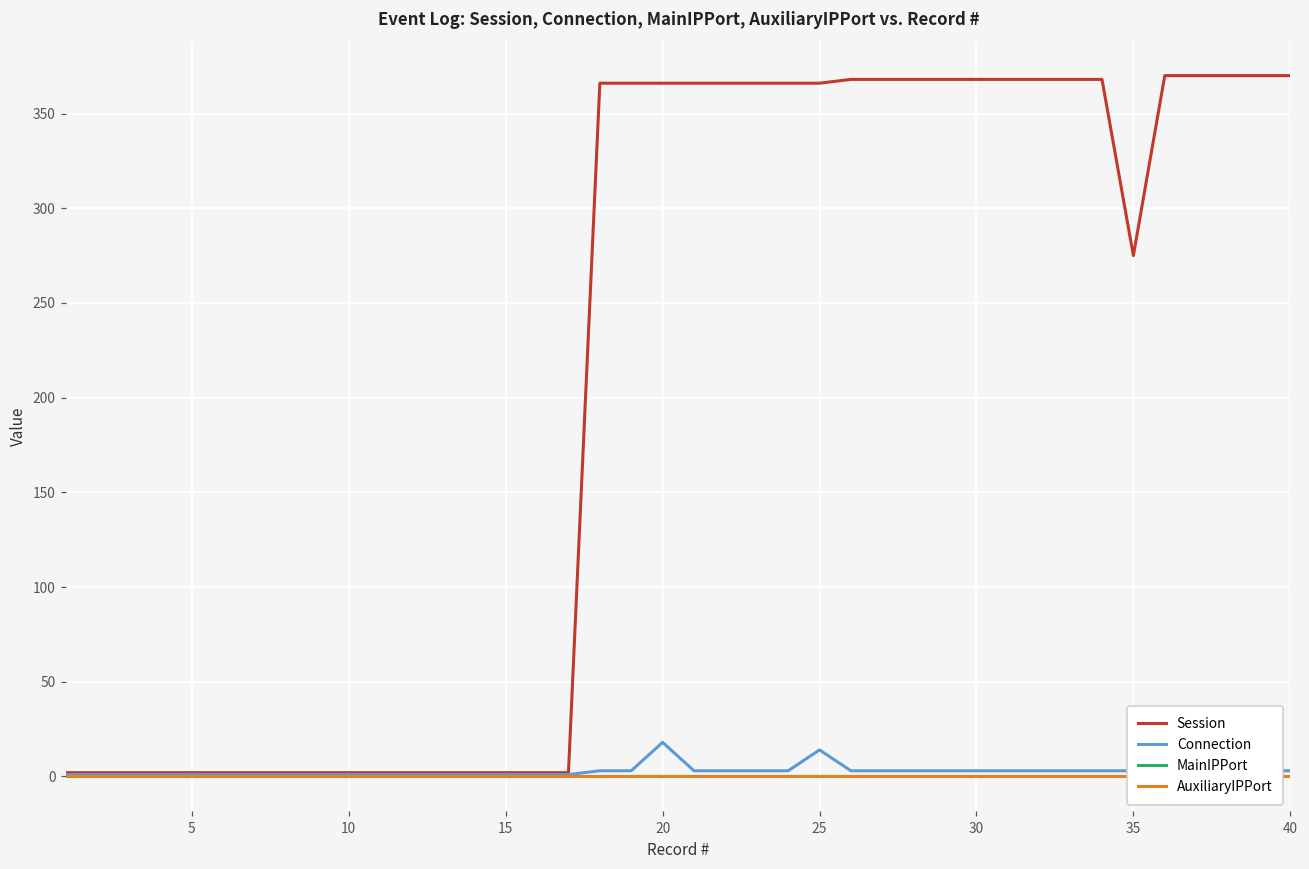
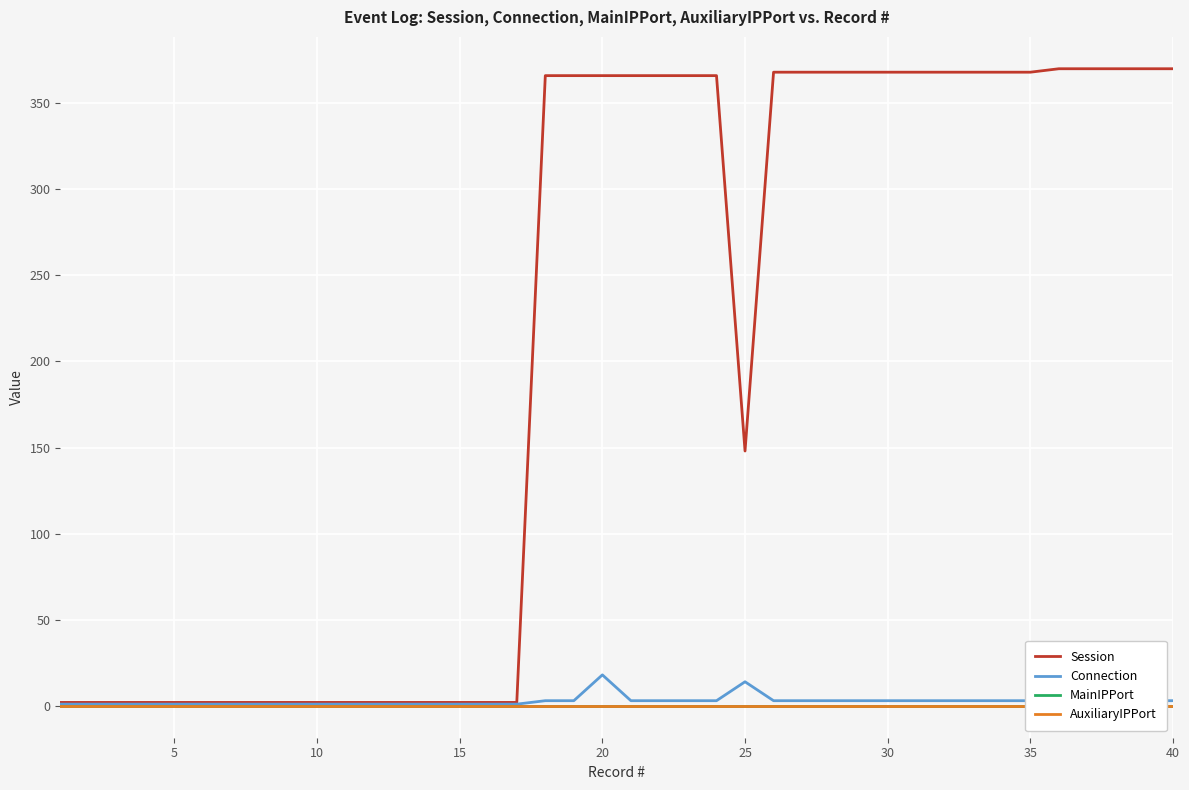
  {
    "Session": {
      "20": 366,
-     "25": 366,
+     "25": 148,
      "30": 368,
-     "35": 275,
+     "35": 368,
      "40": 370
    },
    "Connection": {
      "20": 18,
      "25": 14,
      "30": 3,
      "40": 3
    },
    "AuxiliaryIPPort": {
      "20": 0,
      "25": 0,
      "30": 0,
      "40": 0
    }
  }
